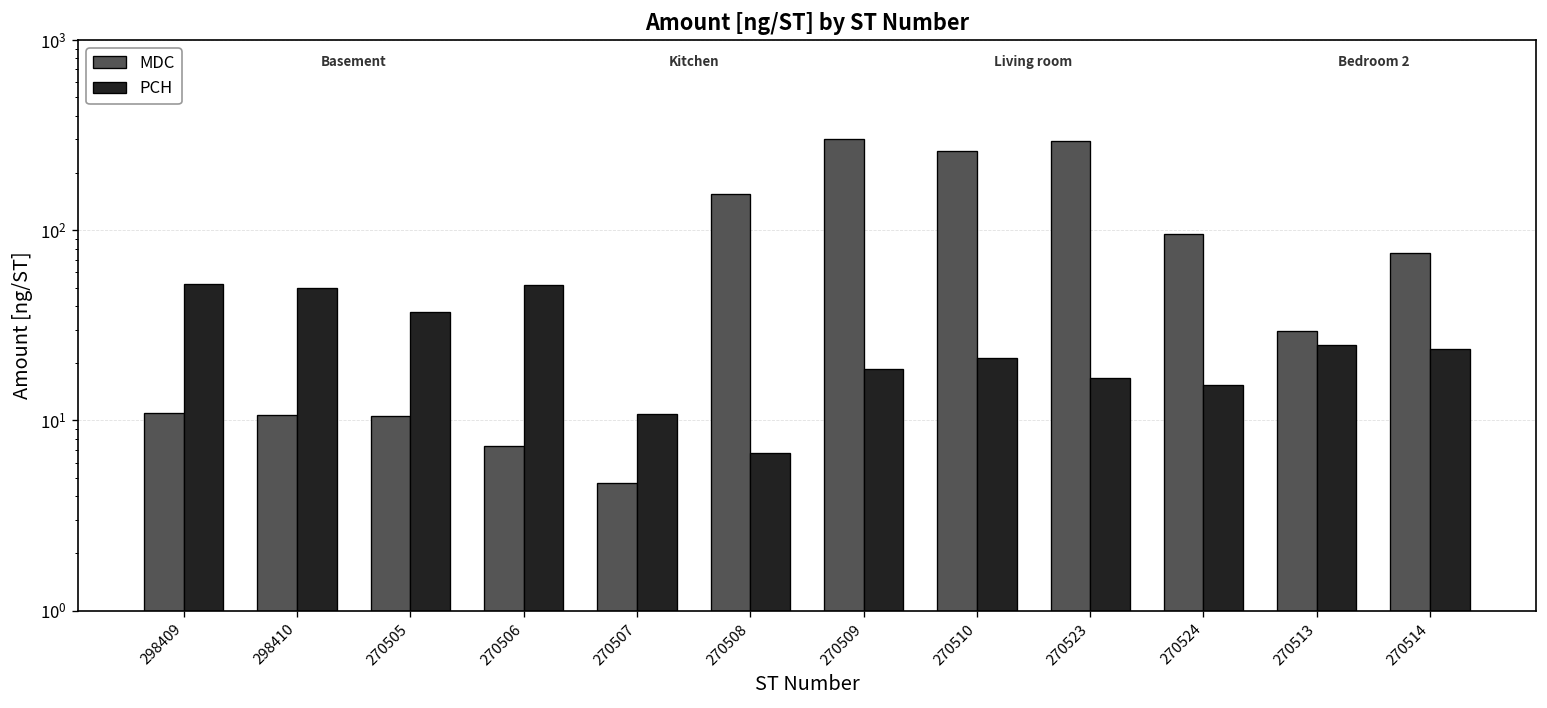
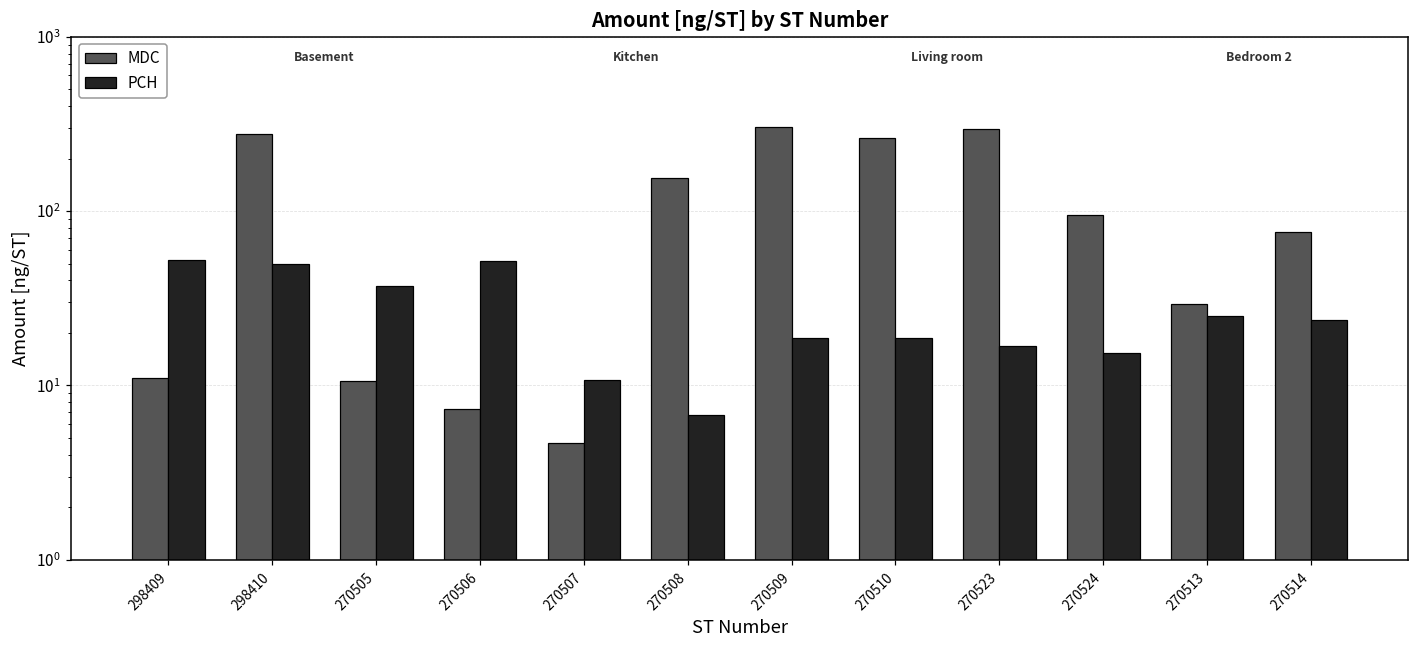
  {
    "MDC": {
      "298409": 11,
-     "298410": 11,
+     "298410": 280,
      "270505": 11,
      "270506": 7,
      "270507": 4.7,
      "270508": 160,
      "270509": 300,
      "270510": 260,
      "270523": 290,
      "270524": 100,
      "270513": 29,
      "270514": 80
    },
    "PCH": {
      "298409": 52,
      "298410": 50,
      "270505": 37,
      "270506": 52,
      "270507": 11,
      "270508": 7,
      "270509": 19,
-     "270510": 21,
+     "270510": 19,
      "270523": 17,
      "270524": 15,
      "270513": 25,
      "270514": 24
    }
  }
